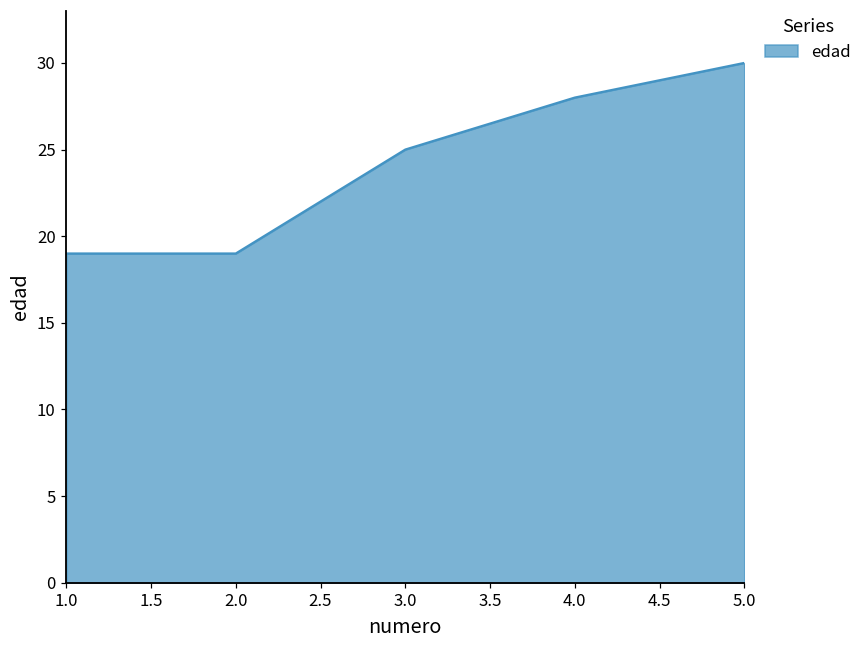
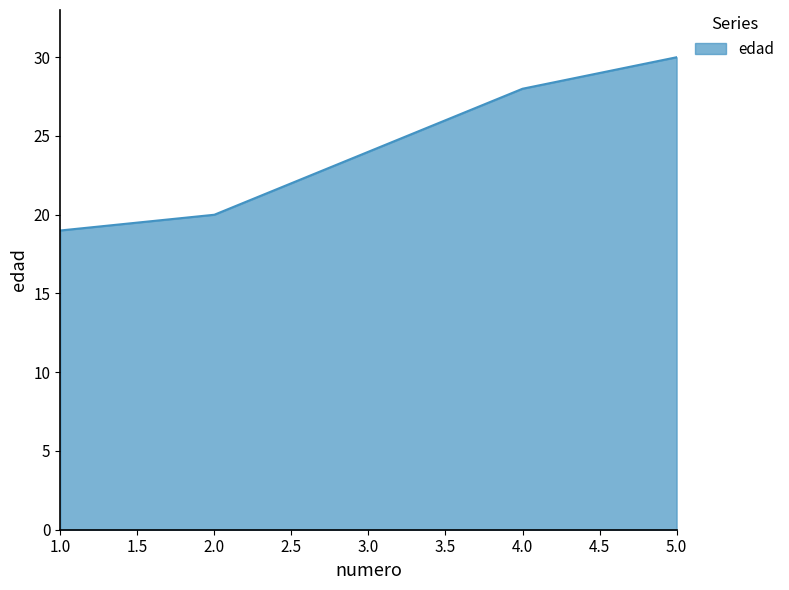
  {
    "1.0": 19,
-   "2.0": 19,
-   "3.0": 25,
+   "2.0": 20,
+   "3.0": 24,
    "4.0": 28,
    "5.0": 30
  }
